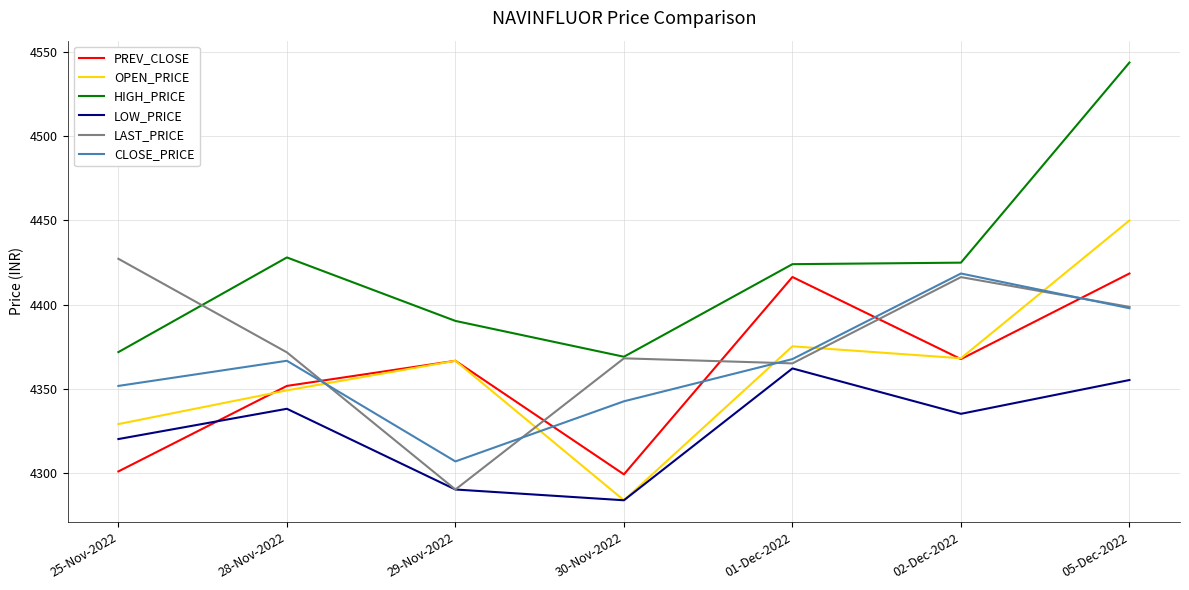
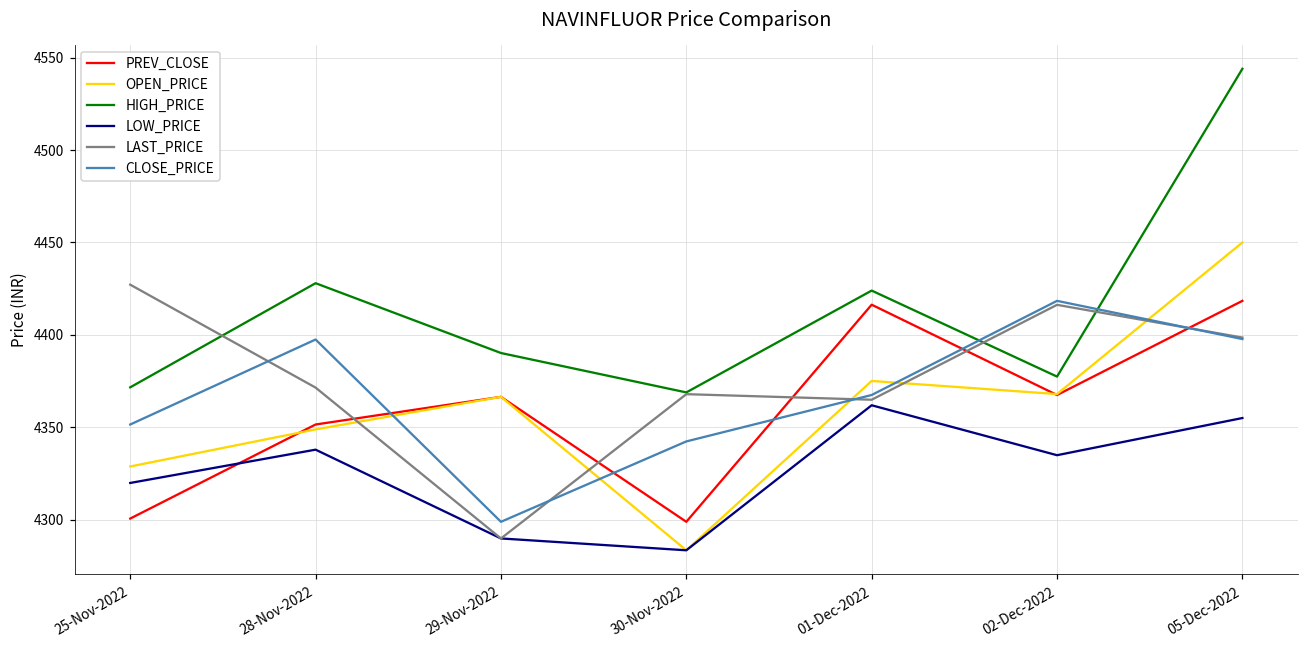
  {
    "PREV_CLOSE": {
      "25-Nov-2022": 4301,
      "28-Nov-2022": 4352,
      "30-Nov-2022": 4299,
      "01-Dec-2022": 4416,
      "05-Dec-2022": 4418
    },
    "OPEN_PRICE": {
      "25-Nov-2022": 4329,
      "28-Nov-2022": 4349,
      "01-Dec-2022": 4375,
      "05-Dec-2022": 4450
    },
    "HIGH_PRICE": {
      "25-Nov-2022": 4372,
      "28-Nov-2022": 4428,
      "29-Nov-2022": 4390,
      "01-Dec-2022": 4424,
-     "02-Dec-2022": 4425,
+     "02-Dec-2022": 4378,
      "05-Dec-2022": 4544
    },
    "LOW_PRICE": {
      "25-Nov-2022": 4320,
      "28-Nov-2022": 4338,
      "01-Dec-2022": 4362,
      "02-Dec-2022": 4335,
      "05-Dec-2022": 4355
    },
    "LAST_PRICE": {
      "25-Nov-2022": 4427,
      "28-Nov-2022": 4372,
      "01-Dec-2022": 4365,
      "02-Dec-2022": 4416
    },
    "CLOSE_PRICE": {
      "25-Nov-2022": 4352,
-     "28-Nov-2022": 4367,
-     "29-Nov-2022": 4307,
+     "28-Nov-2022": 4398,
+     "29-Nov-2022": 4299,
      "30-Nov-2022": 4342,
      "01-Dec-2022": 4368,
      "02-Dec-2022": 4418
    }
  }
